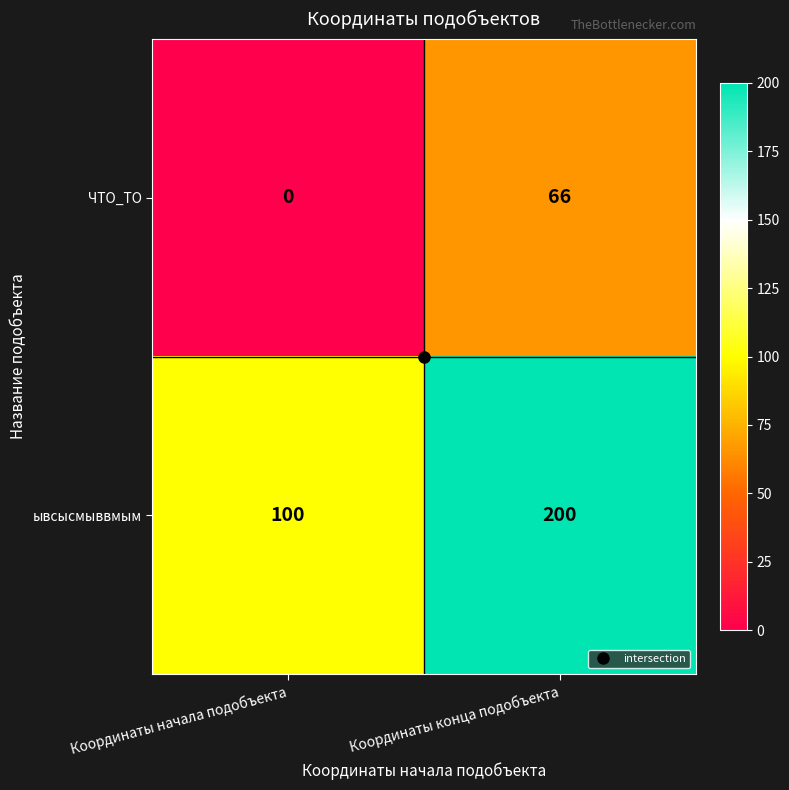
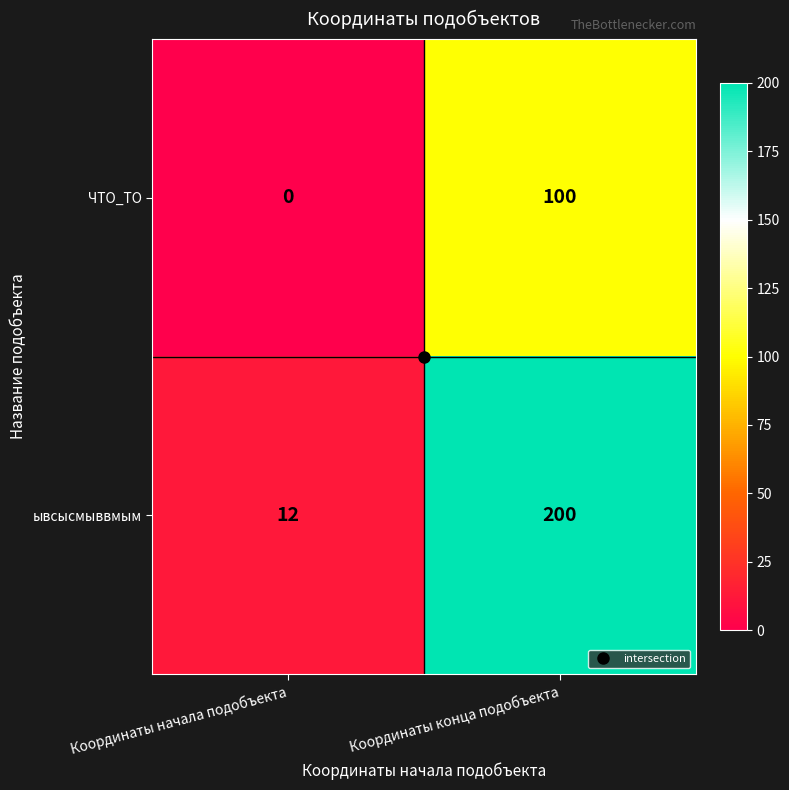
  {
    "ЧТО_ТО": {
      "Координаты начала подобъекта": 0,
-     "Координаты конца подобъекта": 66
+     "Координаты конца подобъекта": 100
    },
    "ывсысмыввмым": {
-     "Координаты начала подобъекта": 100,
+     "Координаты начала подобъекта": 12,
      "Координаты конца подобъекта": 200
    }
  }
